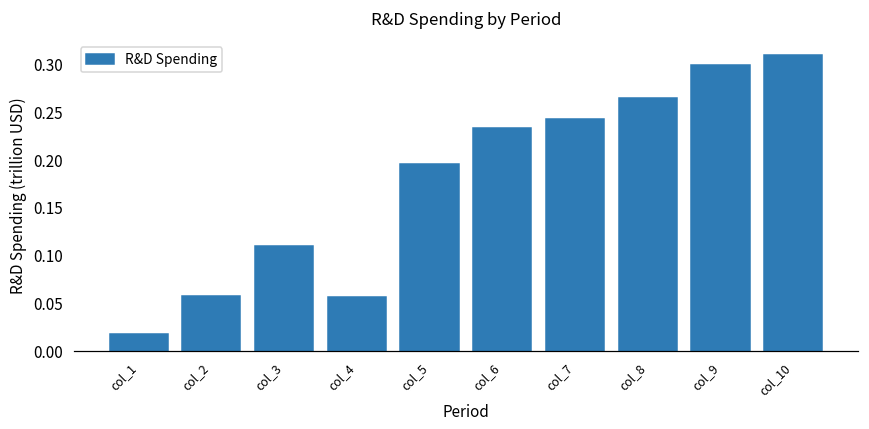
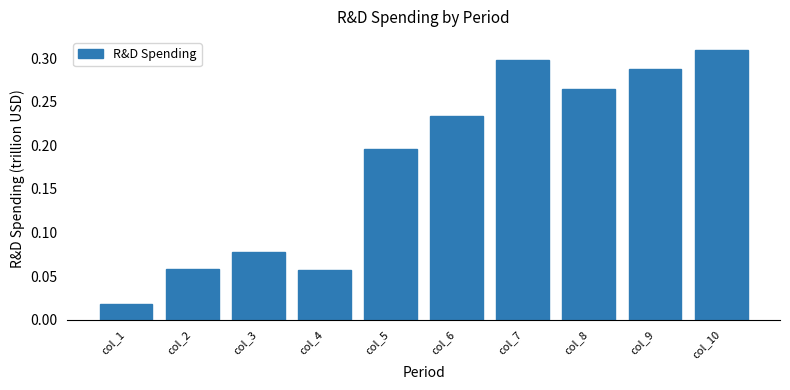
  {
    "col_1": 0.02,
    "col_2": 0.06,
-   "col_3": 0.11,
+   "col_3": 0.08,
    "col_4": 0.06,
    "col_5": 0.20,
    "col_6": 0.23,
-   "col_7": 0.24,
+   "col_7": 0.30,
    "col_8": 0.26,
-   "col_9": 0.30,
+   "col_9": 0.29,
    "col_10": 0.31
  }
